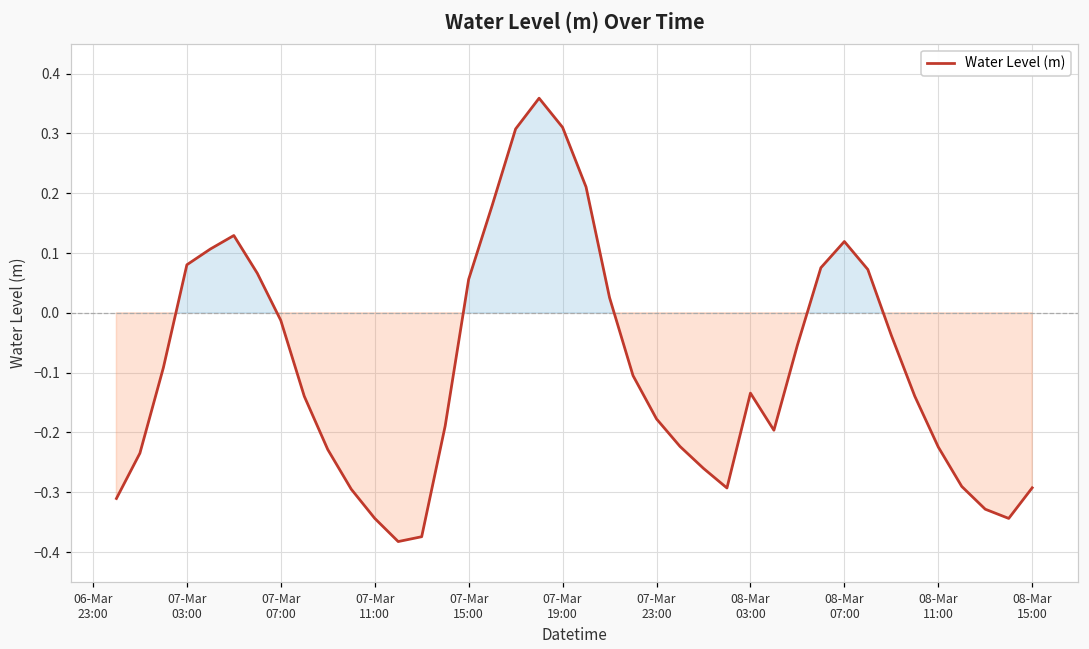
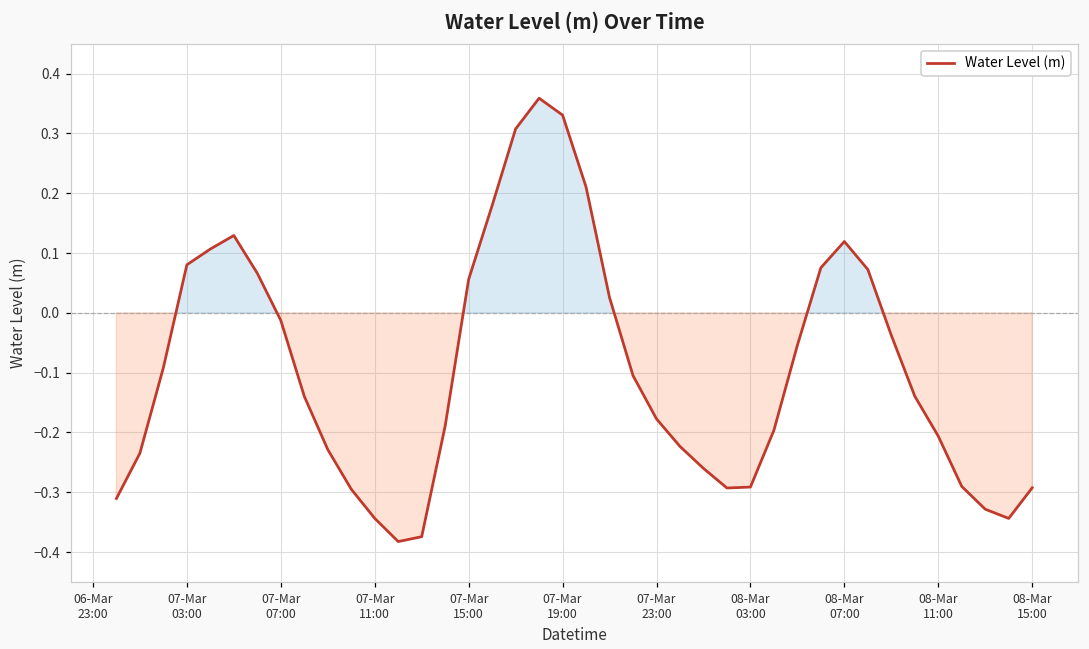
  {
    "07-Mar 03:00": 0.08,
    "07-Mar 07:00": -0.01,
    "07-Mar 11:00": -0.34,
    "07-Mar 15:00": 0.06,
-   "07-Mar 19:00": 0.31,
+   "07-Mar 19:00": 0.33,
    "07-Mar 23:00": -0.18,
-   "08-Mar 03:00": -0.13,
+   "08-Mar 03:00": -0.29,
    "08-Mar 07:00": 0.12,
-   "08-Mar 11:00": -0.22,
+   "08-Mar 11:00": -0.21,
    "08-Mar 15:00": -0.29
  }
